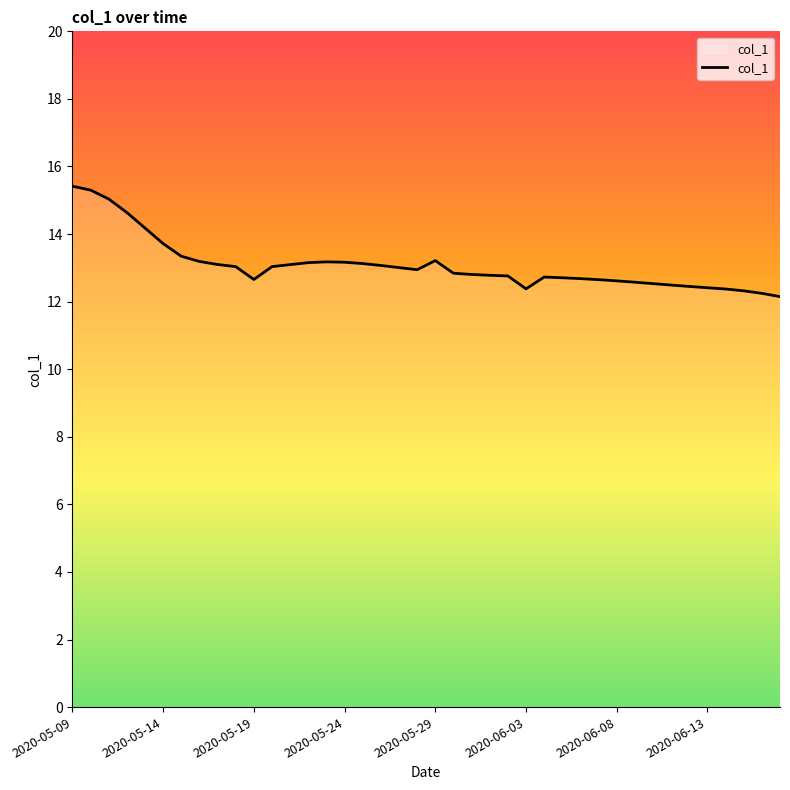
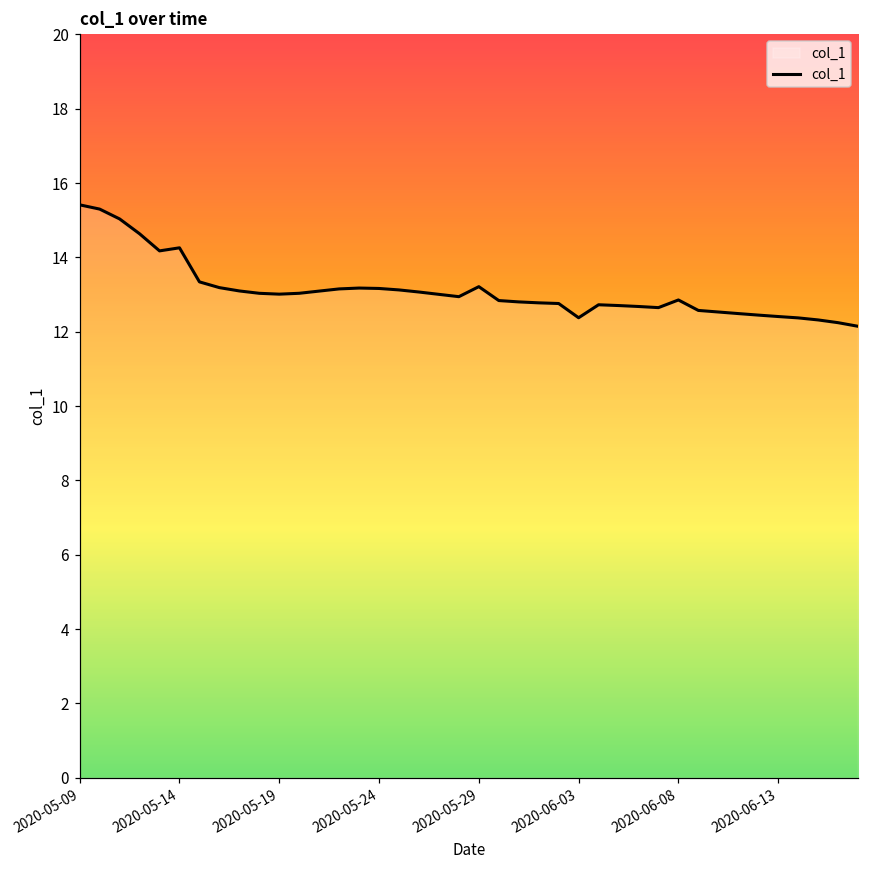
  {
    "2020-05-09": 15.4,
-   "2020-05-14": 13.7,
-   "2020-05-19": 12.7,
+   "2020-05-14": 14.3,
+   "2020-05-19": 13.0,
    "2020-05-24": 13.2,
    "2020-05-29": 13.2,
    "2020-06-03": 12.4,
-   "2020-06-08": 12.6,
+   "2020-06-08": 12.9,
    "2020-06-13": 12.4
  }
